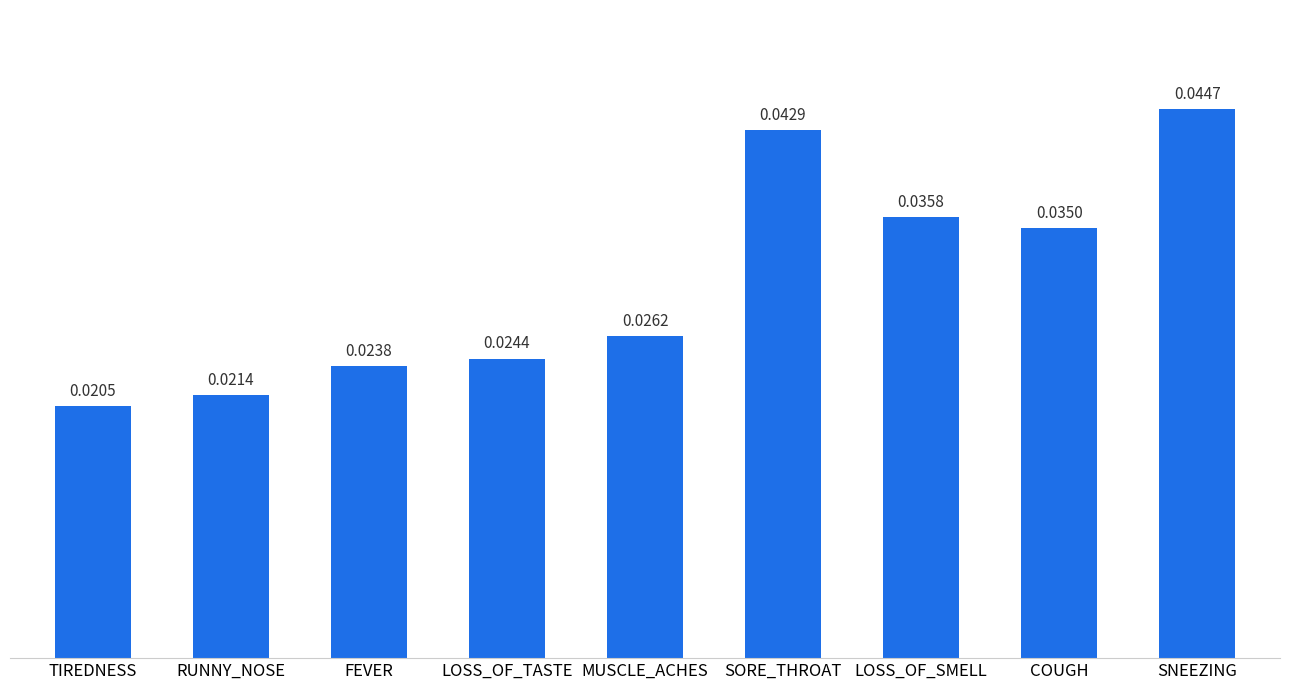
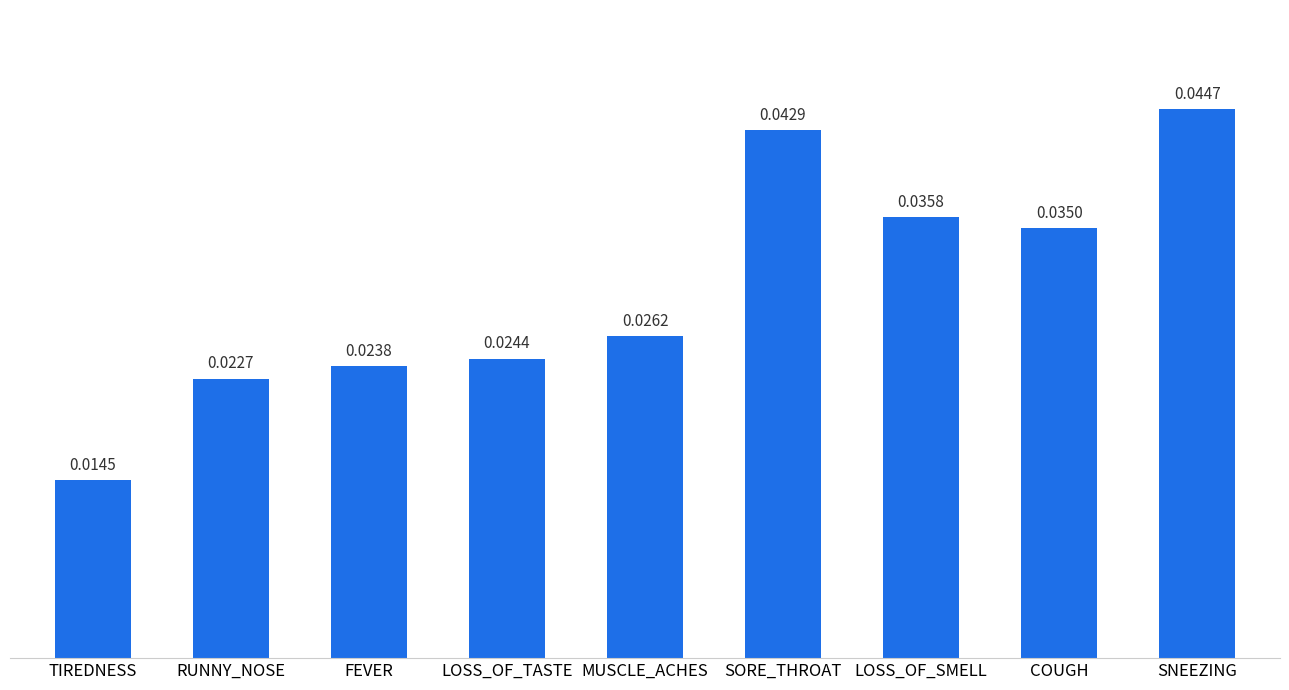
  {
-   "TIREDNESS": 0.0205,
-   "RUNNY_NOSE": 0.0214,
+   "TIREDNESS": 0.0145,
+   "RUNNY_NOSE": 0.0227,
    "FEVER": 0.0238,
    "LOSS_OF_TASTE": 0.0244,
    "MUSCLE_ACHES": 0.0262,
    "SORE_THROAT": 0.0429,
    "LOSS_OF_SMELL": 0.0358,
    "COUGH": 0.0350,
    "SNEEZING": 0.0447
  }
